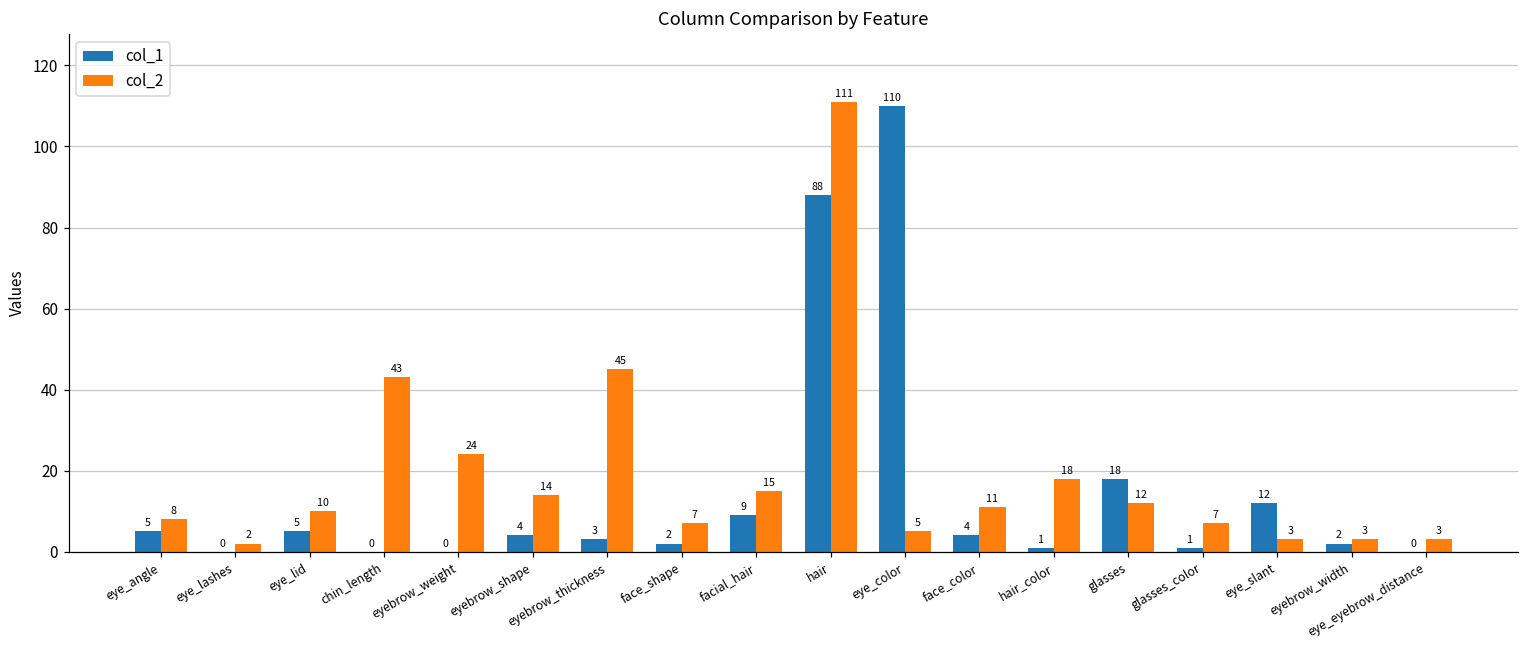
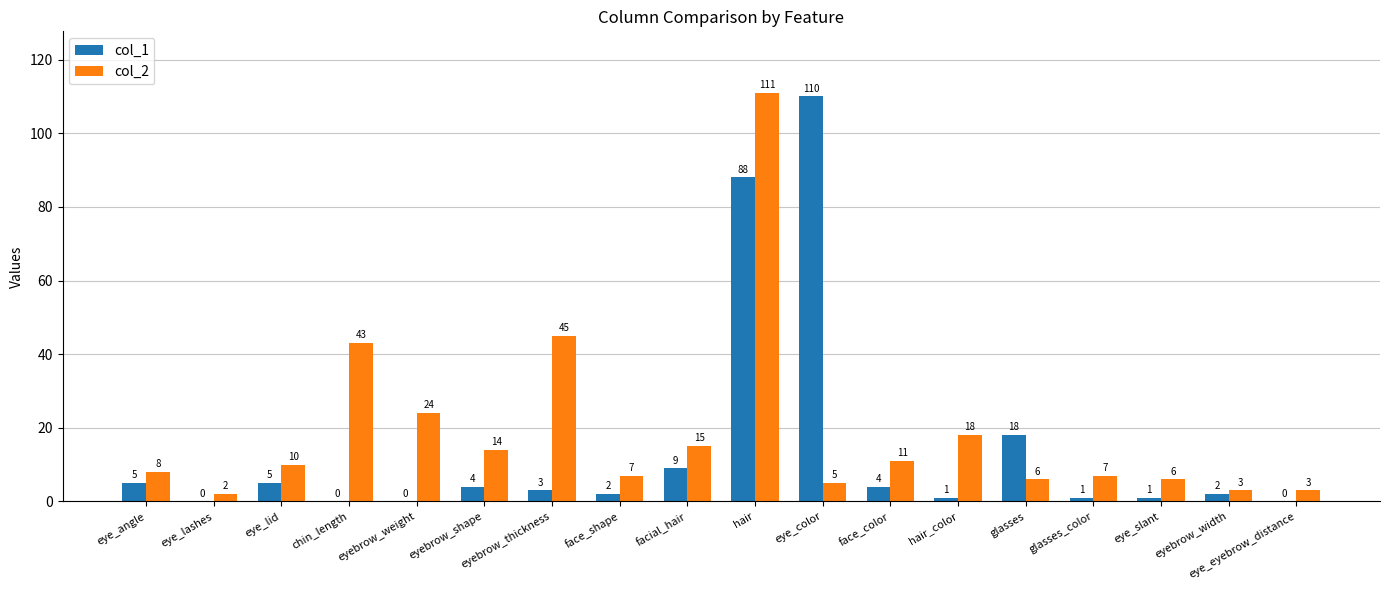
  {
    "col_1": {
      "eye_angle": 5,
      "eye_lashes": 0,
      "eye_lid": 5,
      "chin_length": 0,
      "eyebrow_weight": 0,
      "eyebrow_shape": 4,
      "eyebrow_thickness": 3,
      "face_shape": 2,
      "facial_hair": 9,
      "hair": 88,
      "eye_color": 110,
      "face_color": 4,
      "hair_color": 1,
      "glasses": 18,
      "glasses_color": 1,
-     "eye_slant": 12,
+     "eye_slant": 1,
      "eyebrow_width": 2,
      "eye_eyebrow_distance": 0
    },
    "col_2": {
      "eye_angle": 8,
      "eye_lashes": 2,
      "eye_lid": 10,
      "chin_length": 43,
      "eyebrow_weight": 24,
      "eyebrow_shape": 14,
      "eyebrow_thickness": 45,
      "face_shape": 7,
      "facial_hair": 15,
      "hair": 111,
      "eye_color": 5,
      "face_color": 11,
      "hair_color": 18,
-     "glasses": 12,
+     "glasses": 6,
      "glasses_color": 7,
-     "eye_slant": 3,
+     "eye_slant": 6,
      "eyebrow_width": 3,
      "eye_eyebrow_distance": 3
    }
  }
